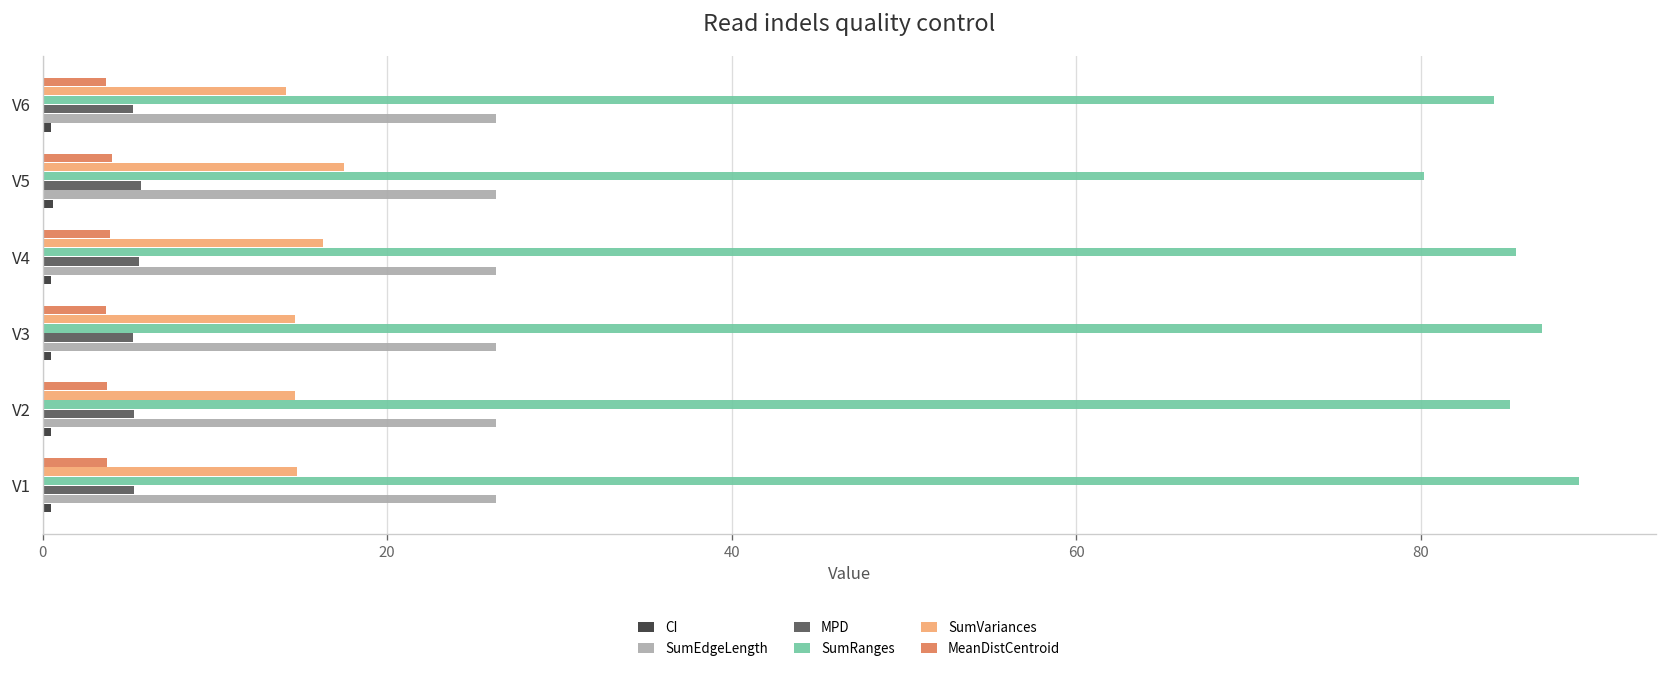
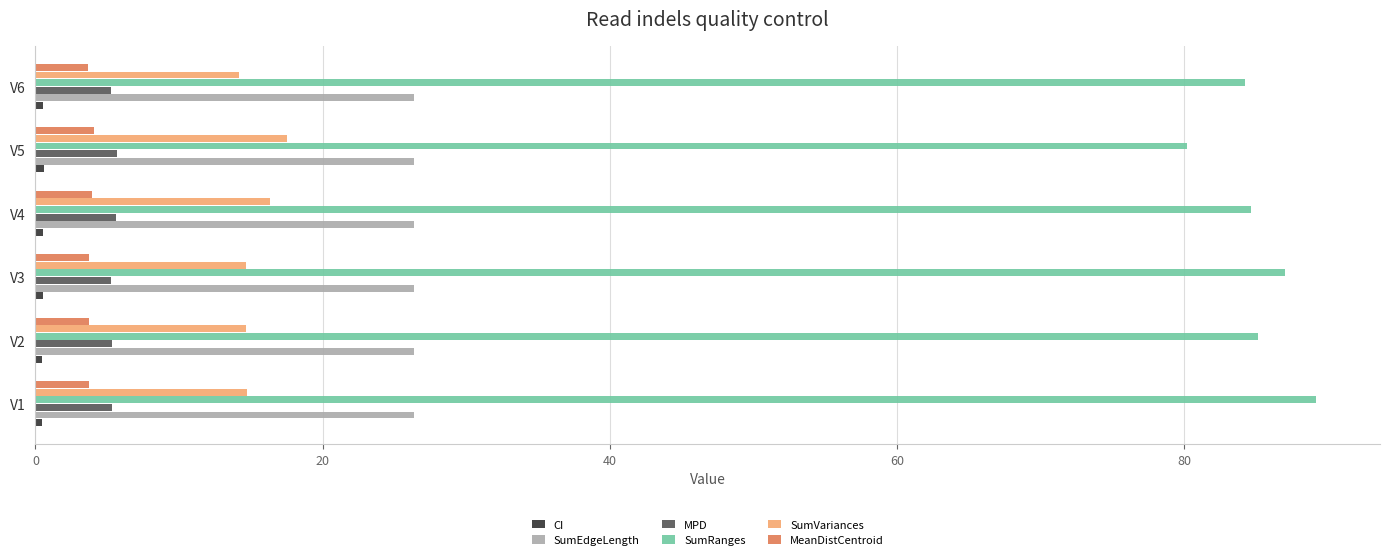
  {
    "SumEdgeLength": {
      "V6": 26.4,
      "V5": 26.4,
      "V4": 26.4,
      "V3": 26.4,
      "V2": 26.4,
      "V1": 26.4
    },
    "SumRanges": {
      "V6": 84.3,
      "V5": 80.2,
-     "V4": 85.5,
+     "V4": 84.6,
      "V3": 87.0,
      "V2": 85.2,
      "V1": 89.2
    }
  }
